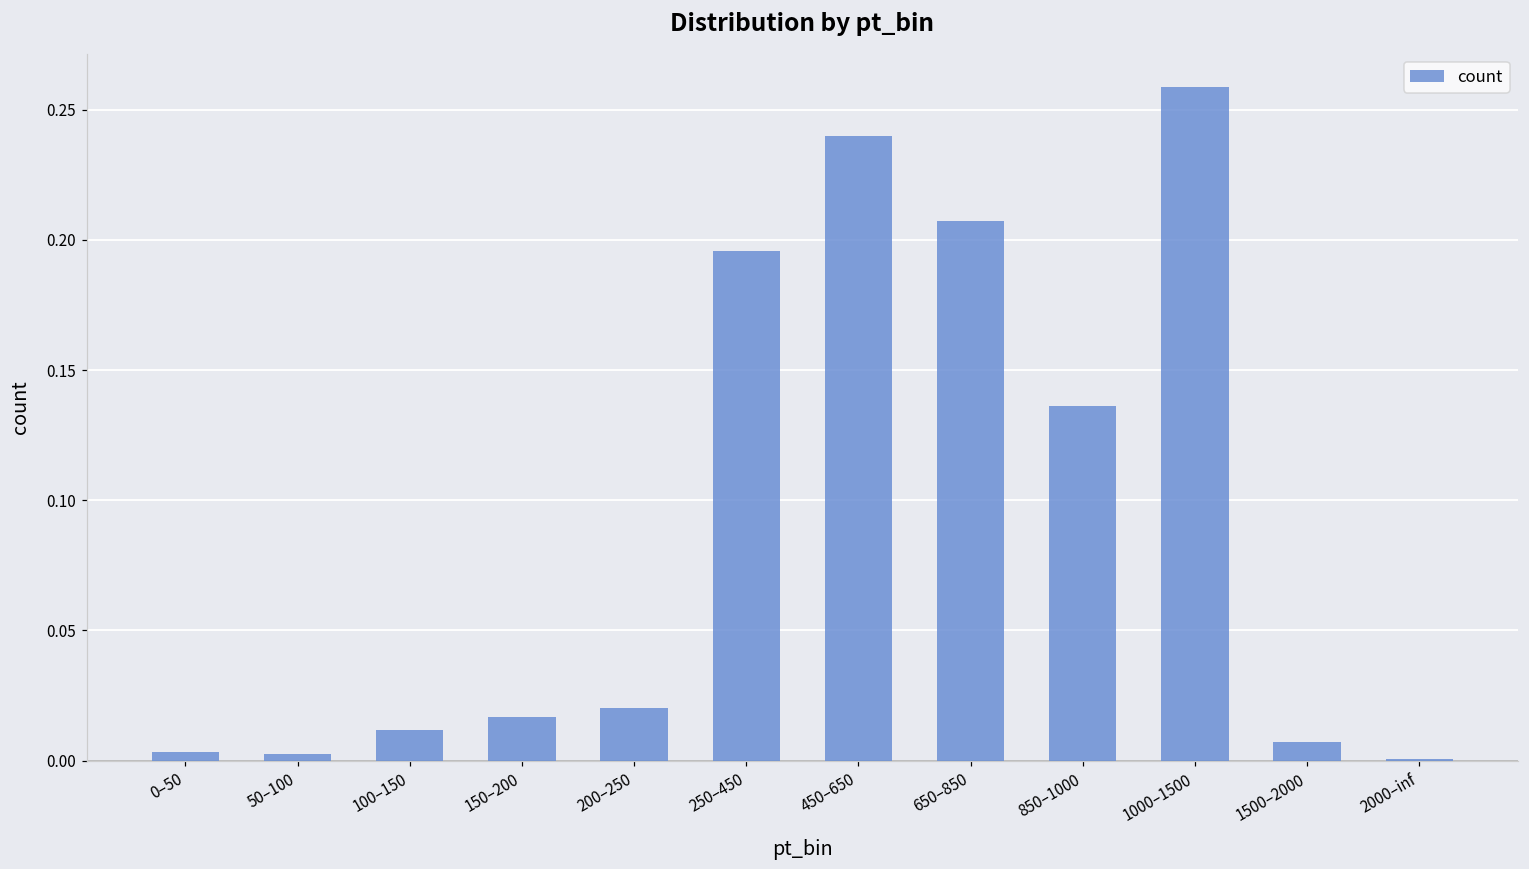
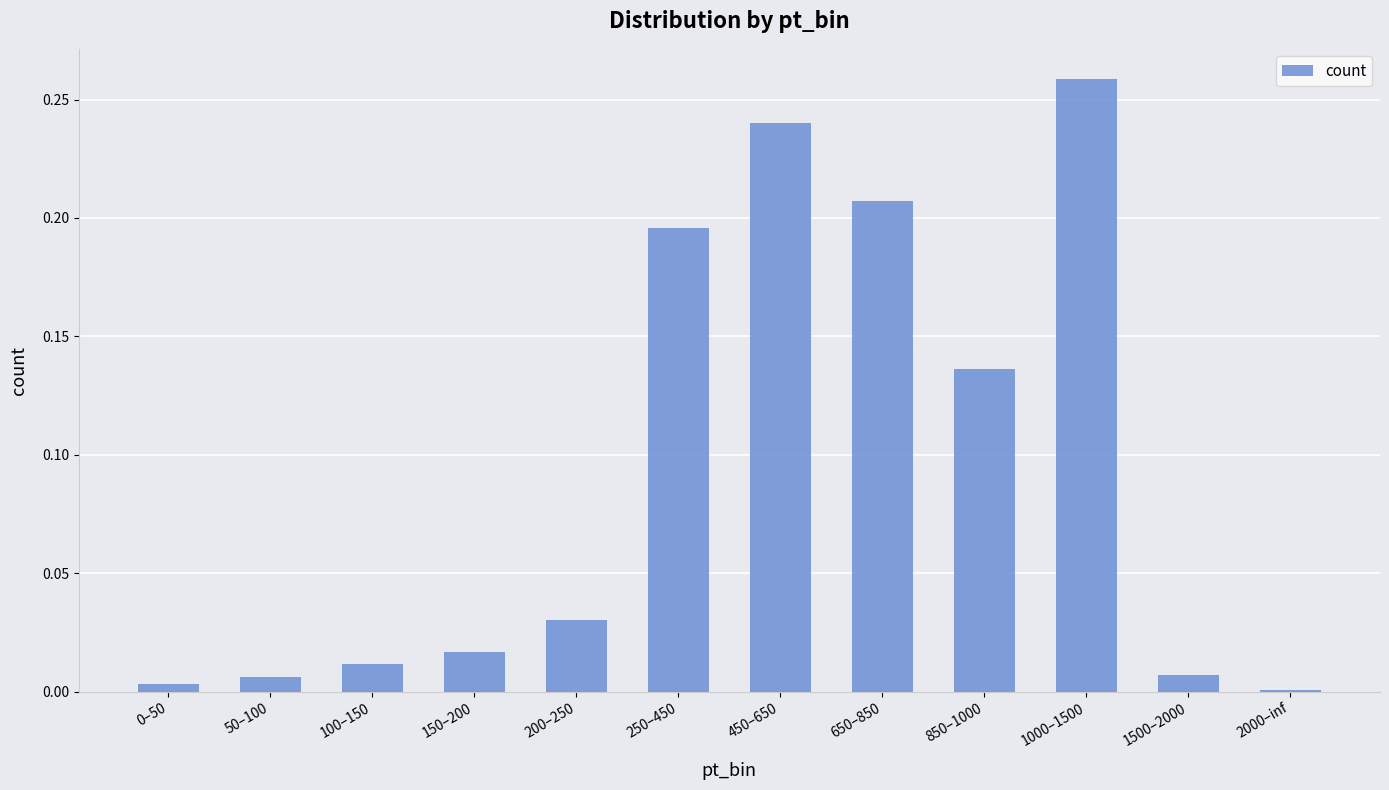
  {
    "0–50": 0.003,
-   "50–100": 0.002,
+   "50–100": 0.006,
    "100–150": 0.012,
    "150–200": 0.017,
-   "200–250": 0.020,
+   "200–250": 0.030,
    "250–450": 0.196,
    "450–650": 0.240,
    "650–850": 0.207,
    "850–1000": 0.136,
    "1000–1500": 0.259,
    "1500–2000": 0.007
  }
